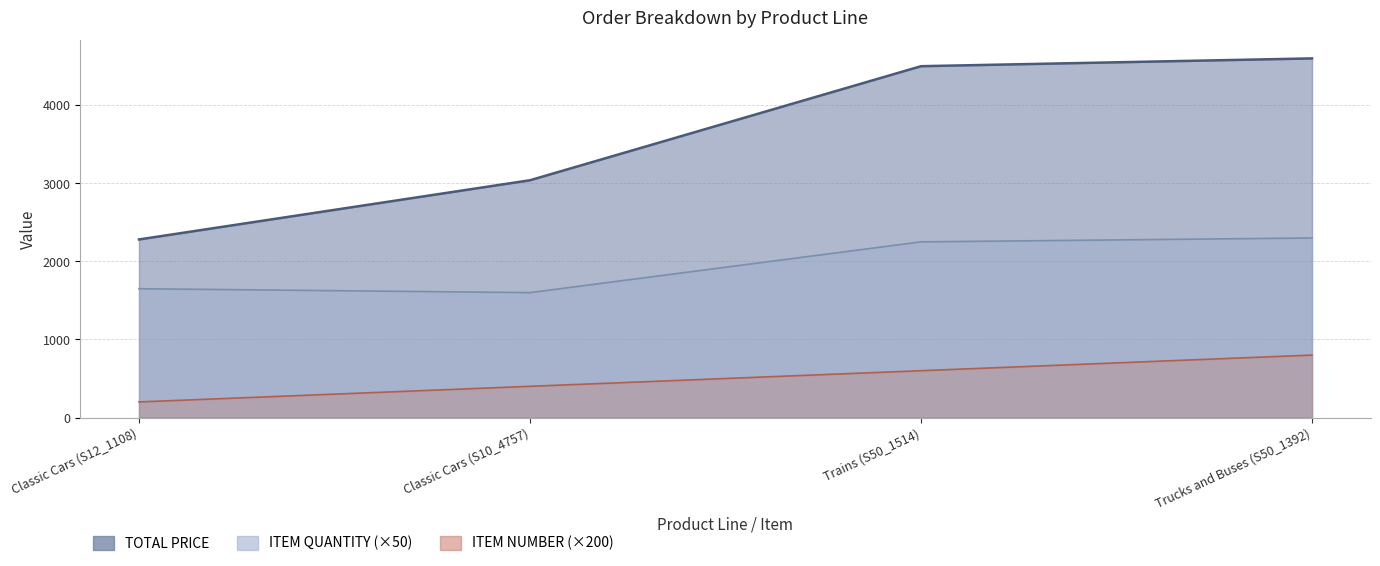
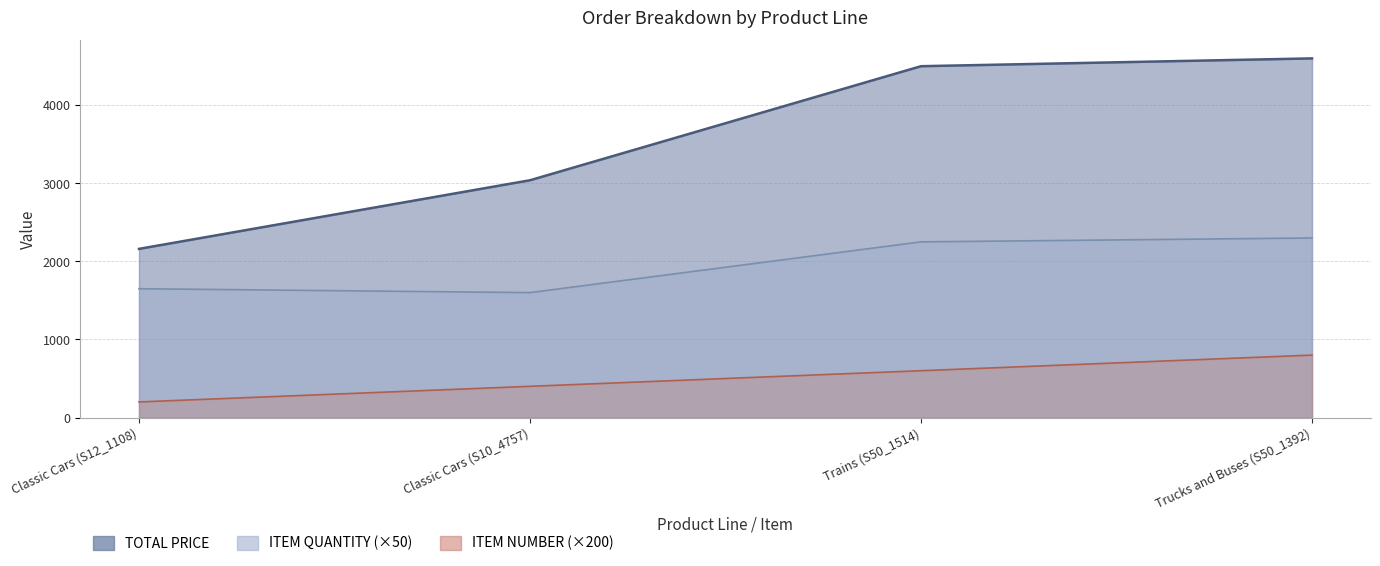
  {
    "TOTAL PRICE": {
-     "Classic Cars (S12_1108)": 2300,
+     "Classic Cars (S12_1108)": 2200,
      "Classic Cars (S10_4757)": 3000,
      "Trains (S50_1514)": 4500,
      "Trucks and Buses (S50_1392)": 4600
    }
  }
